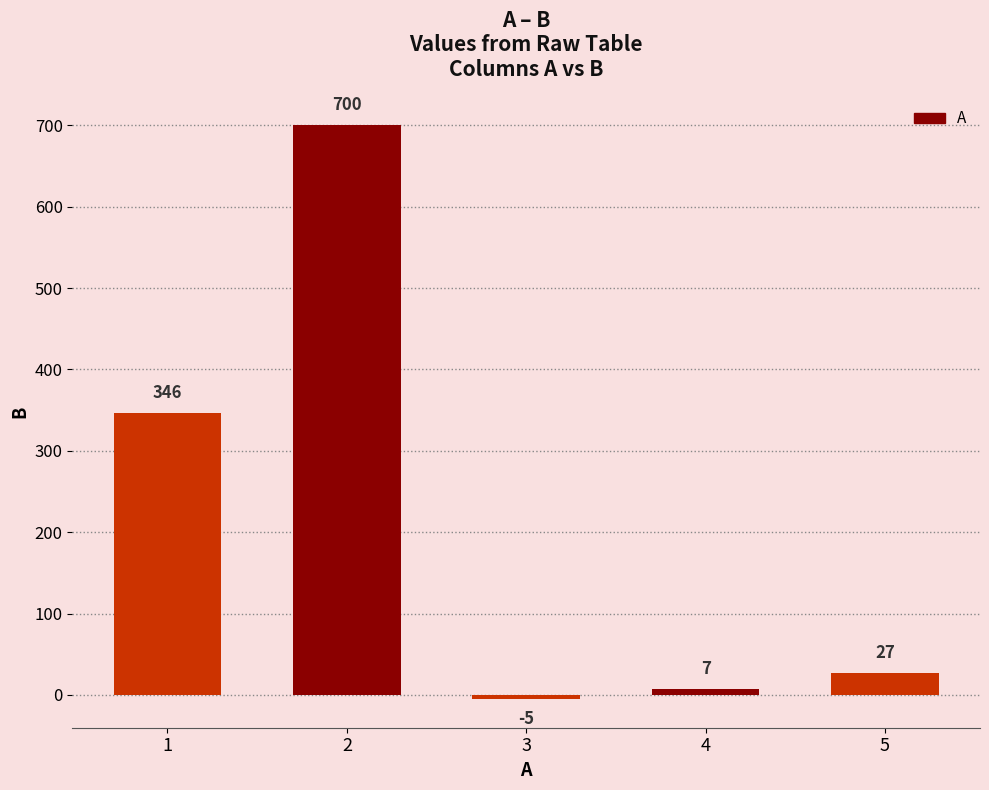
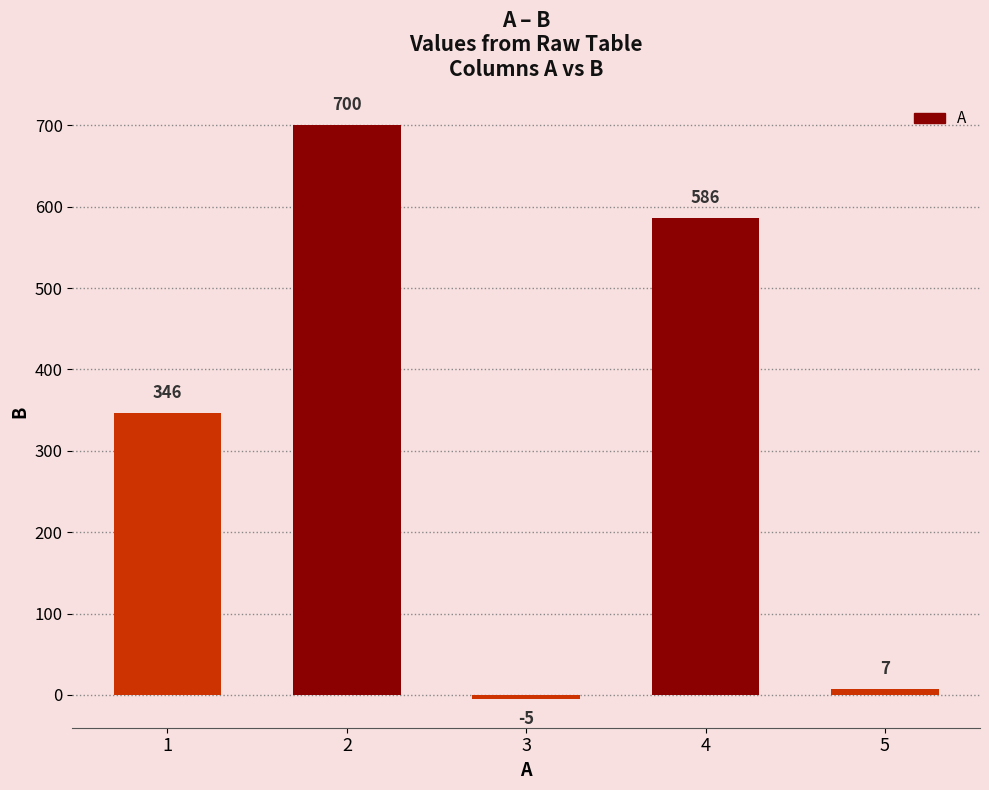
  {
    "1": 346,
    "2": 700,
    "3": -5,
-   "4": 7,
-   "5": 27
+   "4": 586,
+   "5": 7
  }
